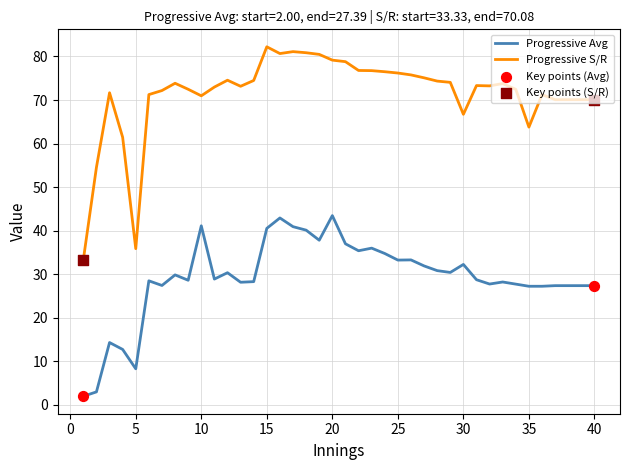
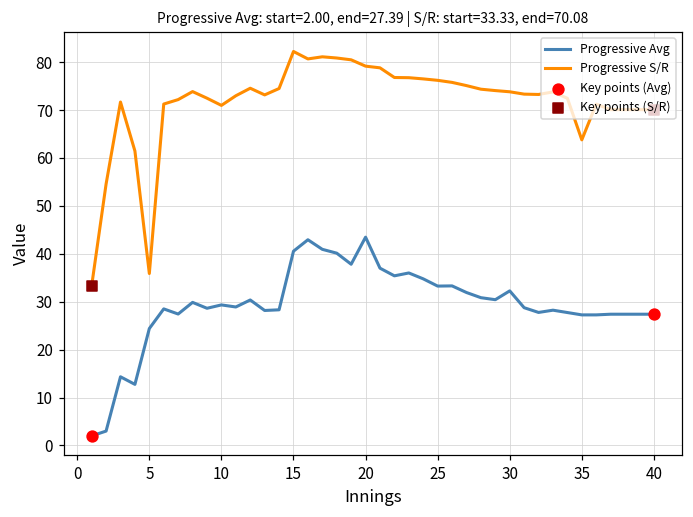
  {
    "Progressive Avg": {
-     "5": 8,
-     "10": 41,
+     "5": 24,
+     "10": 29,
      "15": 41,
      "20": 43,
      "25": 33,
      "30": 32,
      "35": 27
    },
    "Progressive S/R": {
      "5": 36,
      "10": 71,
      "15": 82,
      "20": 79,
      "25": 76,
-     "30": 67,
+     "30": 74,
      "35": 64
    }
  }
